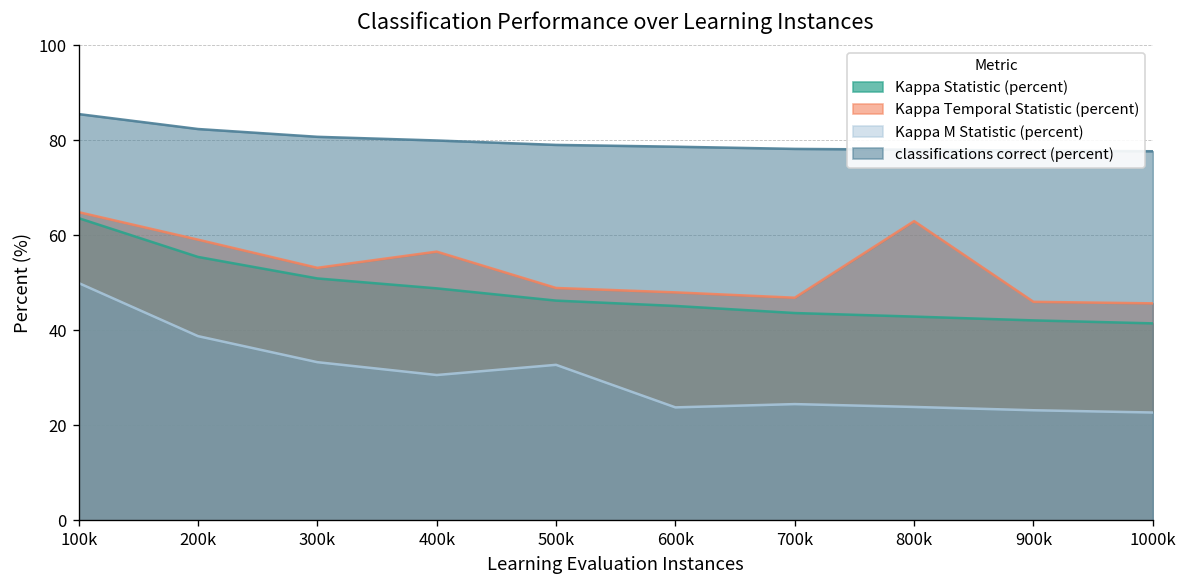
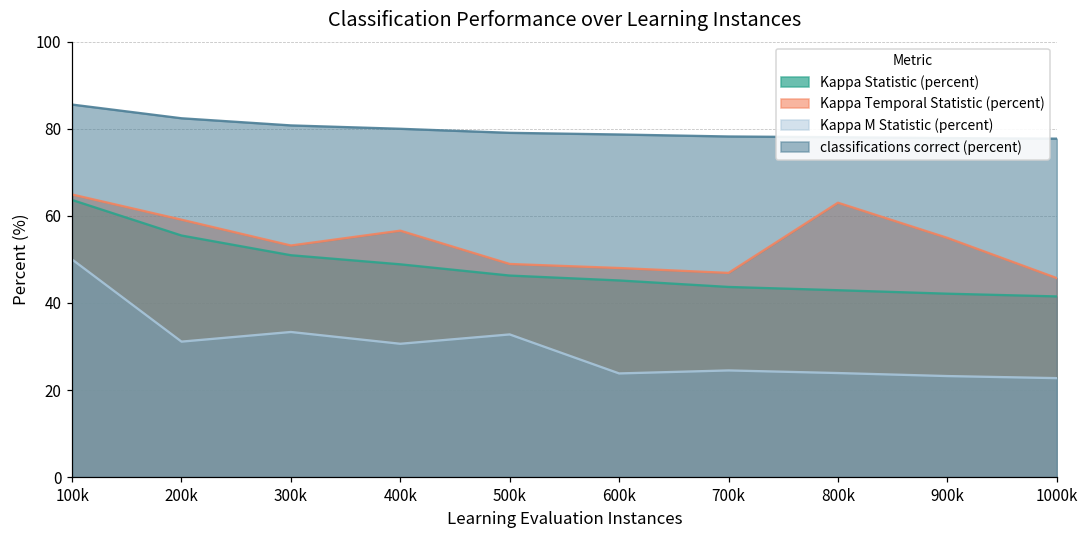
  {
    "Kappa Temporal Statistic (percent)": {
      "100k": 65,
      "200k": 59,
      "300k": 53,
      "400k": 57,
      "500k": 49,
      "600k": 48,
      "700k": 47,
      "800k": 63,
-     "900k": 46,
+     "900k": 55,
      "1000k": 46
    },
    "Kappa M Statistic (percent)": {
      "100k": 50,
-     "200k": 39,
+     "200k": 31,
      "300k": 33,
      "400k": 31,
      "500k": 33,
      "600k": 24,
      "700k": 24,
      "800k": 24,
      "900k": 23,
      "1000k": 23
    }
  }
